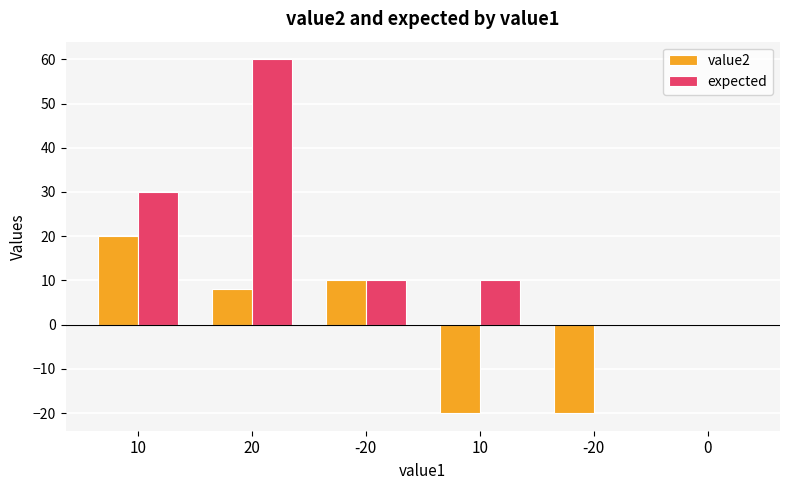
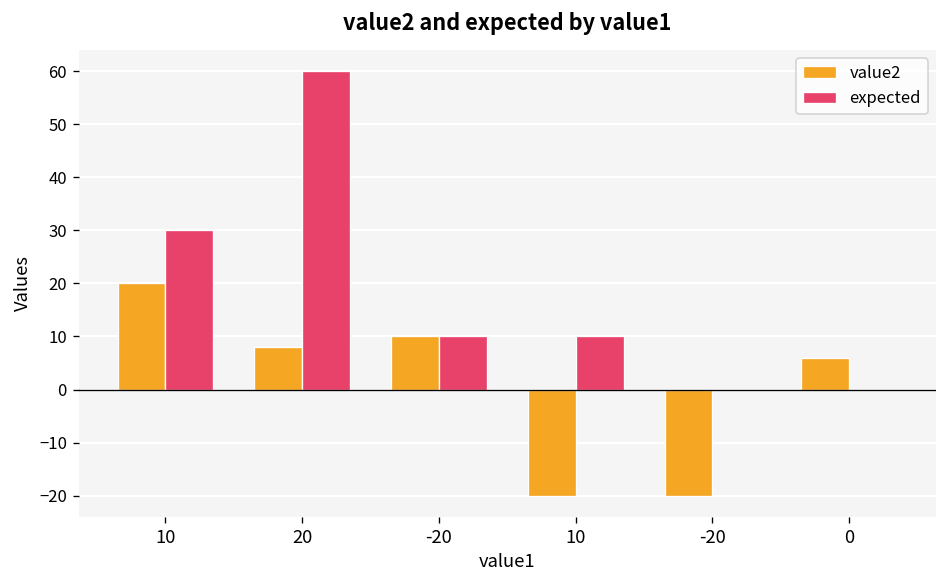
  {
    "value2": {
      "20": 8,
-     "0": 0
+     "0": 6
    },
    "expected": {
      "20": 60,
      "0": 0
    }
  }
